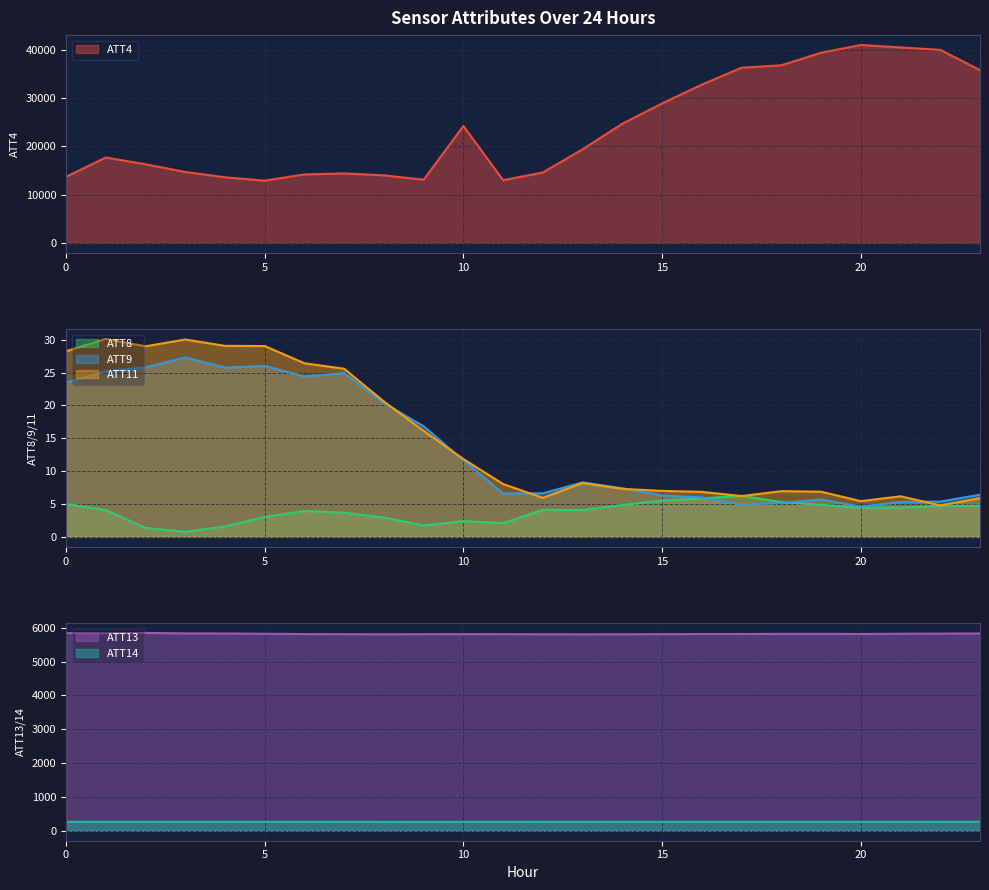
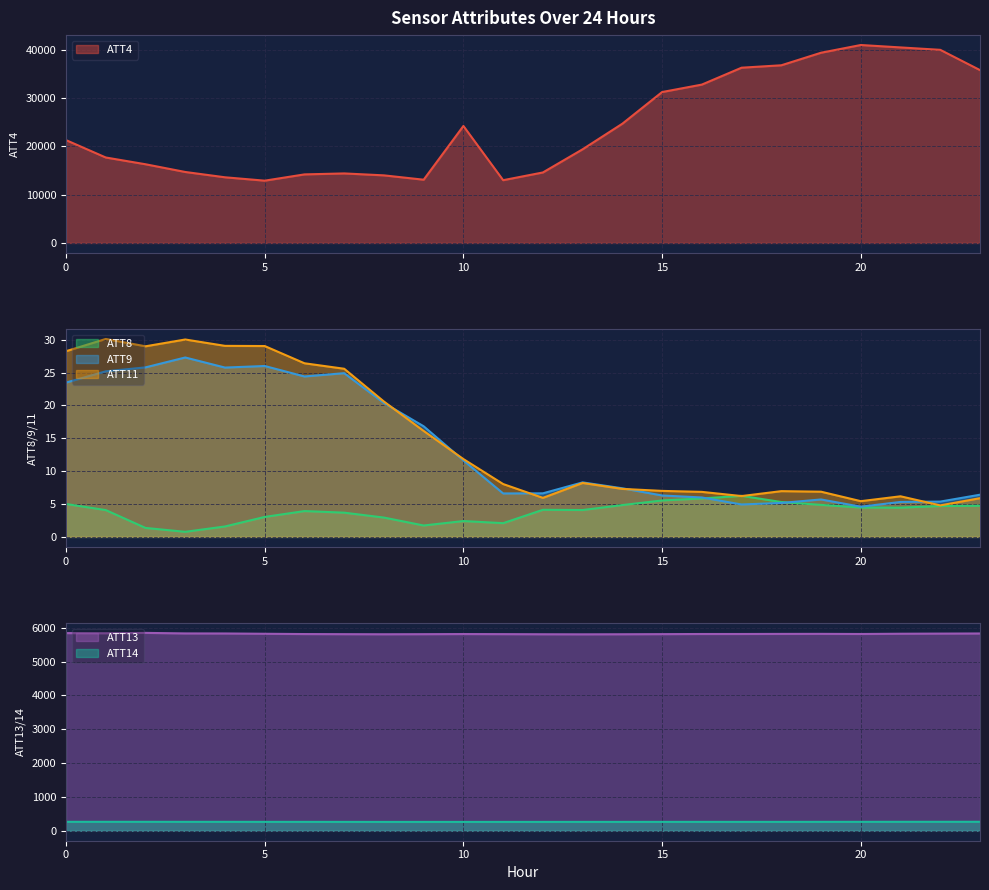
  {
    "Sensor Attributes Over 24 Hours": {
-     "0": 14000,
+     "0": 21000,
      "5": 13000,
      "10": 24000,
-     "15": 29000,
+     "15": 31000,
      "20": 41000
    }
  }
